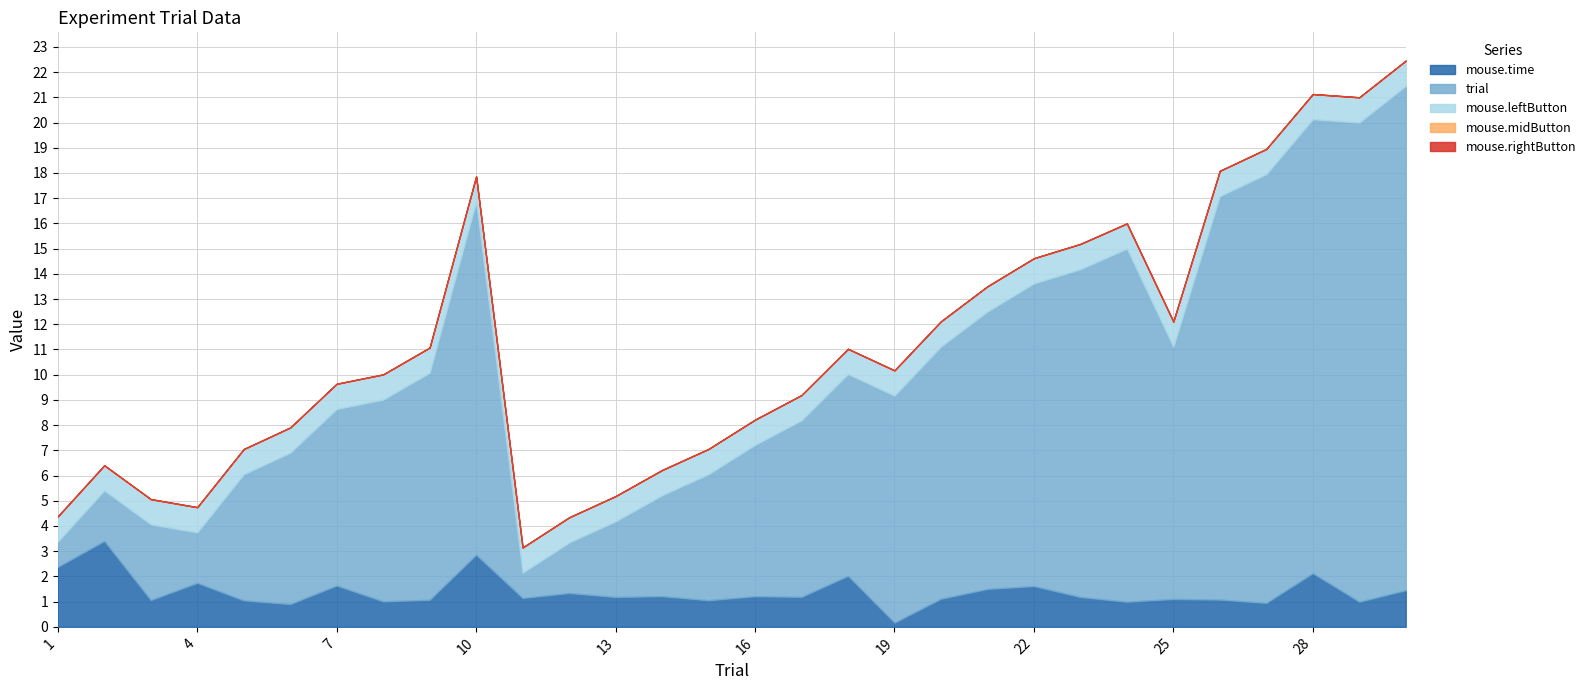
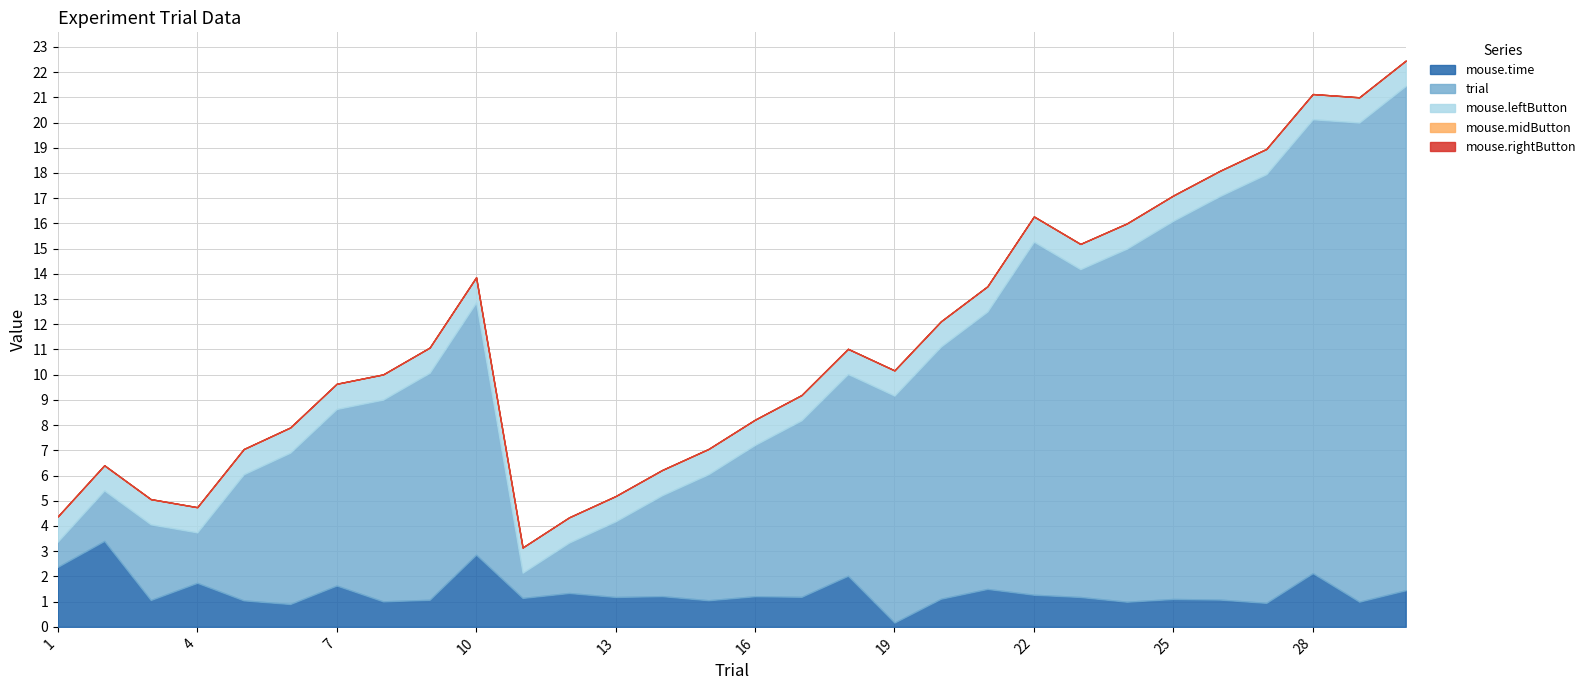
  {
    "mouse.time": {
      "1": 2.4,
      "4": 1.7,
      "7": 1.6,
      "10": 2.9,
      "13": 1.2,
      "16": 1.2,
      "19": 0.2,
-     "22": 1.6,
+     "22": 1.3,
      "25": 1.1,
      "28": 2.1
    },
    "trial": {
      "1": 1,
      "4": 2,
      "7": 7,
-     "10": 14,
+     "10": 10,
      "13": 3,
      "16": 6,
      "19": 9,
-     "22": 12,
-     "25": 10,
+     "22": 14,
+     "25": 15,
      "28": 18
    }
  }
